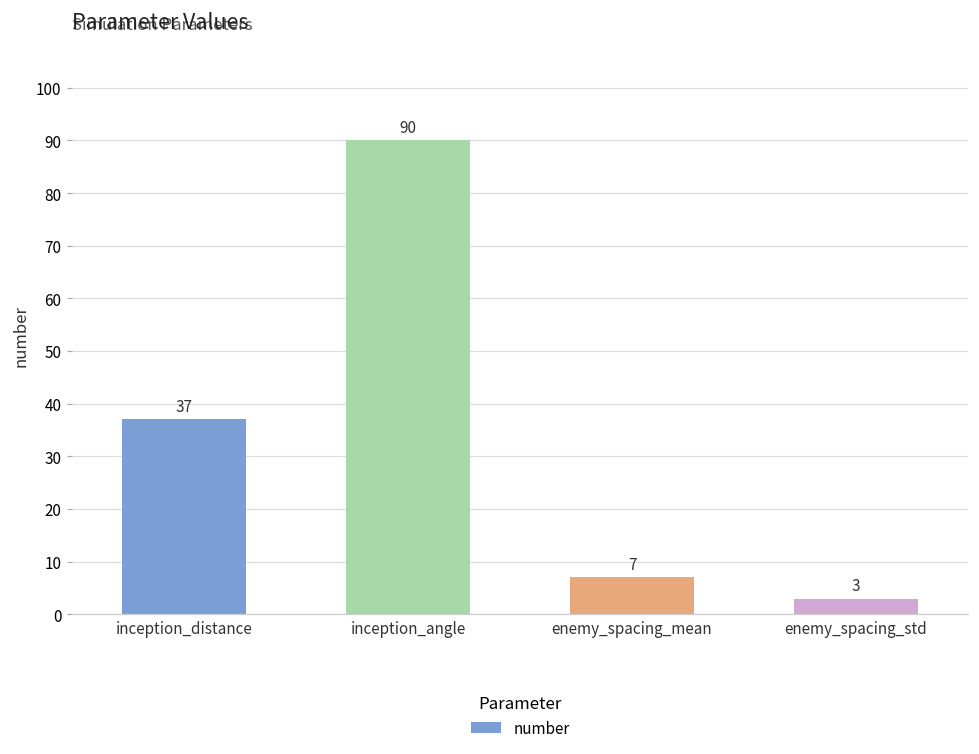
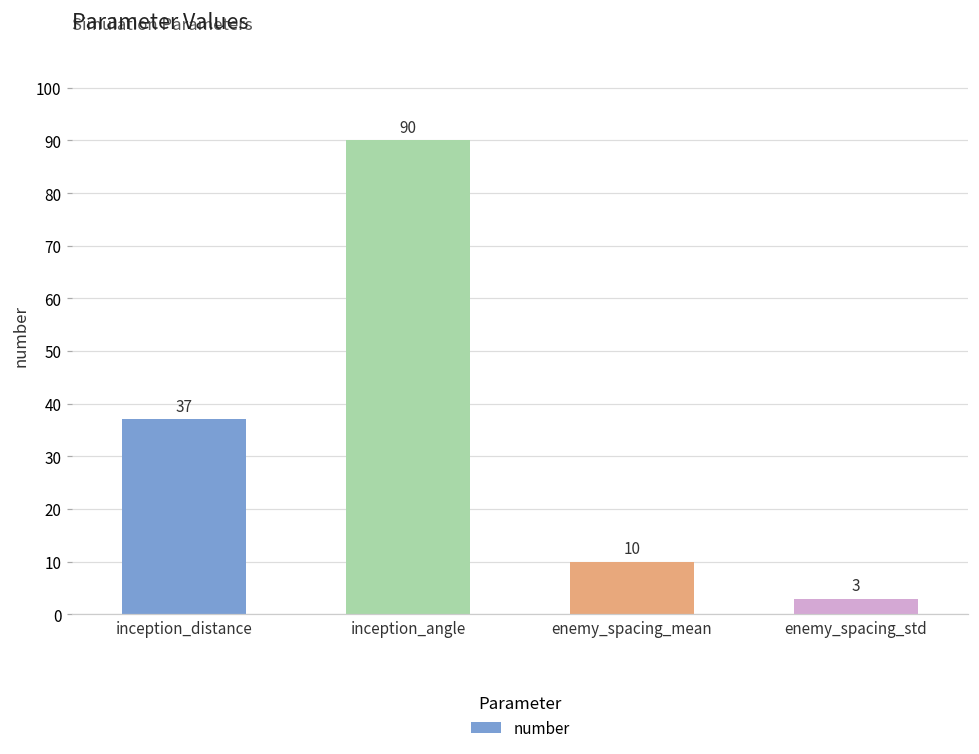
  {
    "inception_distance": 37,
    "inception_angle": 90,
-   "enemy_spacing_mean": 7,
+   "enemy_spacing_mean": 10,
    "enemy_spacing_std": 3
  }
